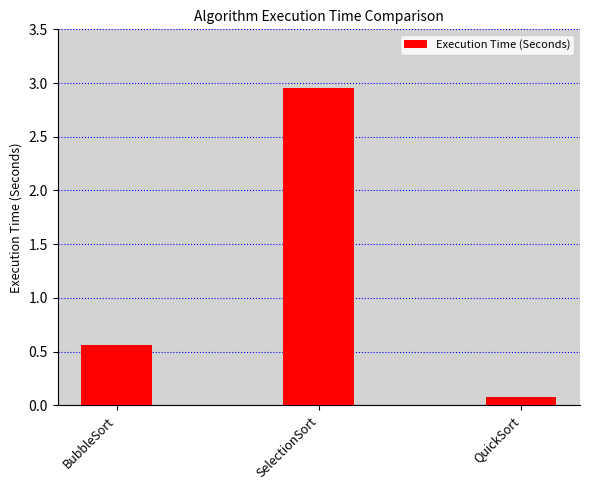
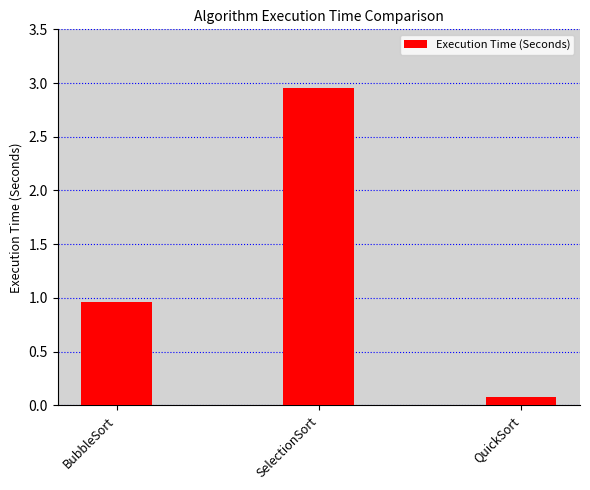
  {
-   "BubbleSort": 0.56,
+   "BubbleSort": 0.96,
    "SelectionSort": 2.95,
    "QuickSort": 0.08
  }
